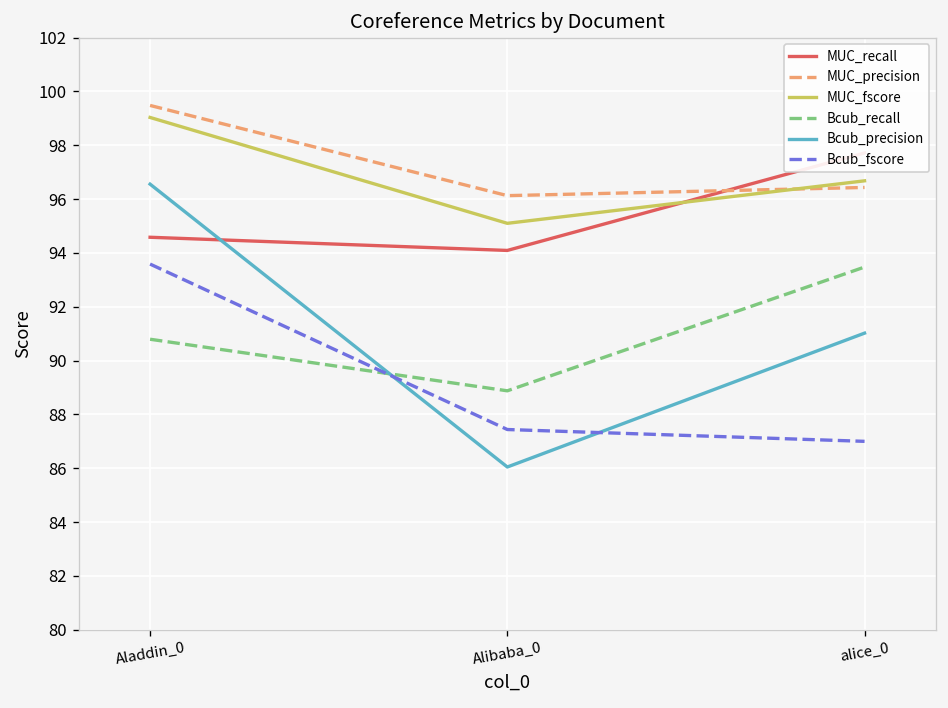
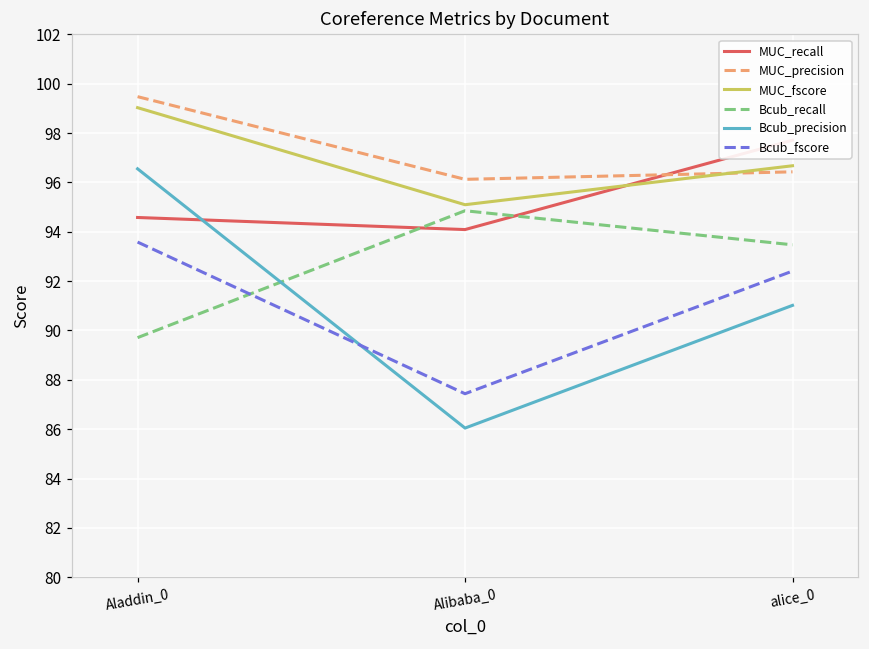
  {
    "MUC_recall": {
      "Aladdin_0": 94.6,
      "Alibaba_0": 94.1
    },
    "MUC_precision": {
      "Aladdin_0": 99.5,
      "Alibaba_0": 96.1,
      "alice_0": 96.4
    },
    "MUC_fscore": {
      "Aladdin_0": 99.0,
      "Alibaba_0": 95.1,
      "alice_0": 96.7
    },
    "Bcub_recall": {
-     "Aladdin_0": 90.8,
-     "Alibaba_0": 88.9,
+     "Aladdin_0": 89.7,
+     "Alibaba_0": 94.9,
      "alice_0": 93.5
    },
    "Bcub_precision": {
      "Aladdin_0": 96.6,
      "Alibaba_0": 86.0,
      "alice_0": 91.0
    },
    "Bcub_fscore": {
      "Aladdin_0": 93.6,
      "Alibaba_0": 87.4,
-     "alice_0": 87.0
+     "alice_0": 92.4
    }
  }
